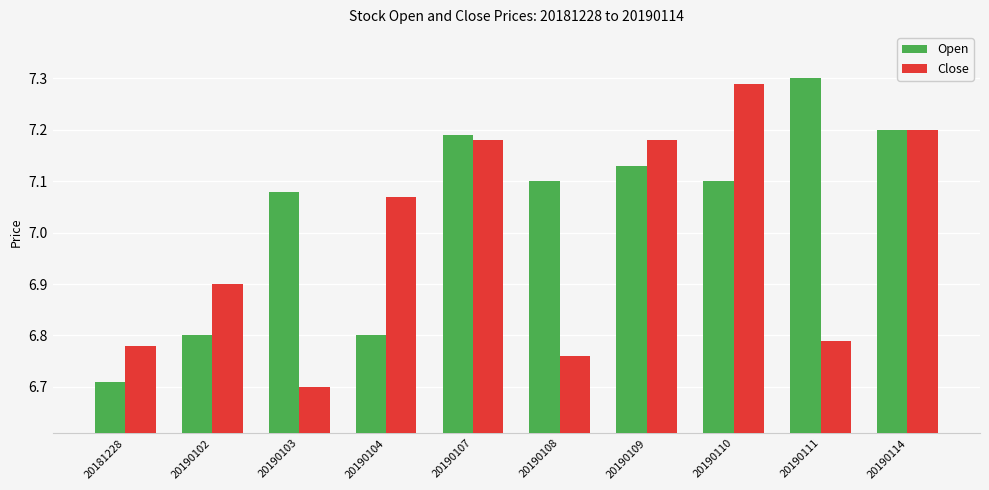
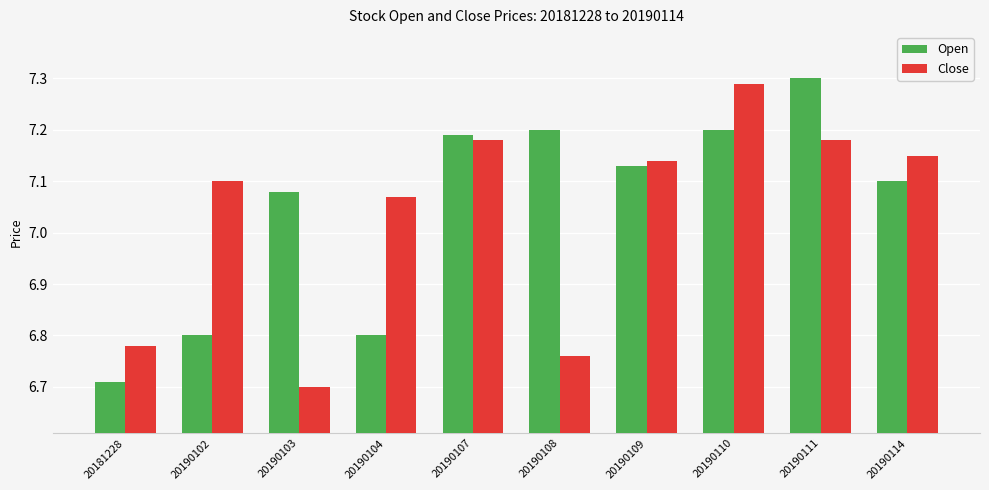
  {
    "Open": {
      "20181228": 6.71,
      "20190102": 6.8,
      "20190103": 7.08,
      "20190104": 6.8,
      "20190107": 7.19,
-     "20190108": 7.1,
+     "20190108": 7.2,
      "20190109": 7.13,
-     "20190110": 7.1,
+     "20190110": 7.2,
      "20190111": 7.3,
-     "20190114": 7.2
+     "20190114": 7.1
    },
    "Close": {
      "20181228": 6.78,
-     "20190102": 6.9,
+     "20190102": 7.1,
      "20190103": 6.70,
      "20190104": 7.07,
      "20190107": 7.18,
      "20190108": 6.76,
-     "20190109": 7.18,
+     "20190109": 7.14,
      "20190110": 7.29,
-     "20190111": 6.79,
-     "20190114": 7.20
+     "20190111": 7.18,
+     "20190114": 7.15
    }
  }
